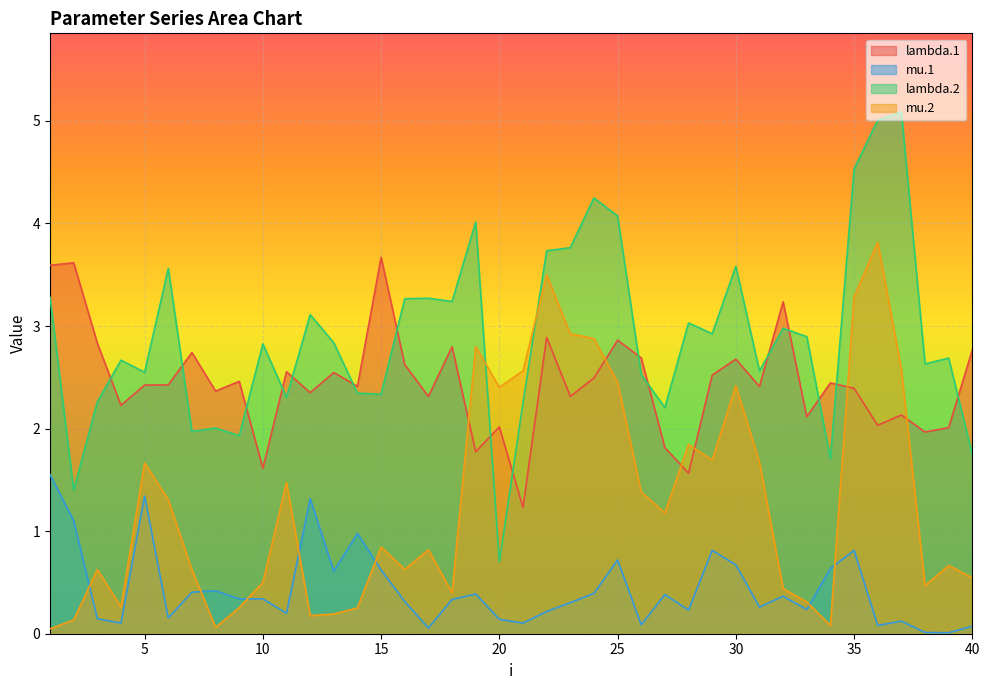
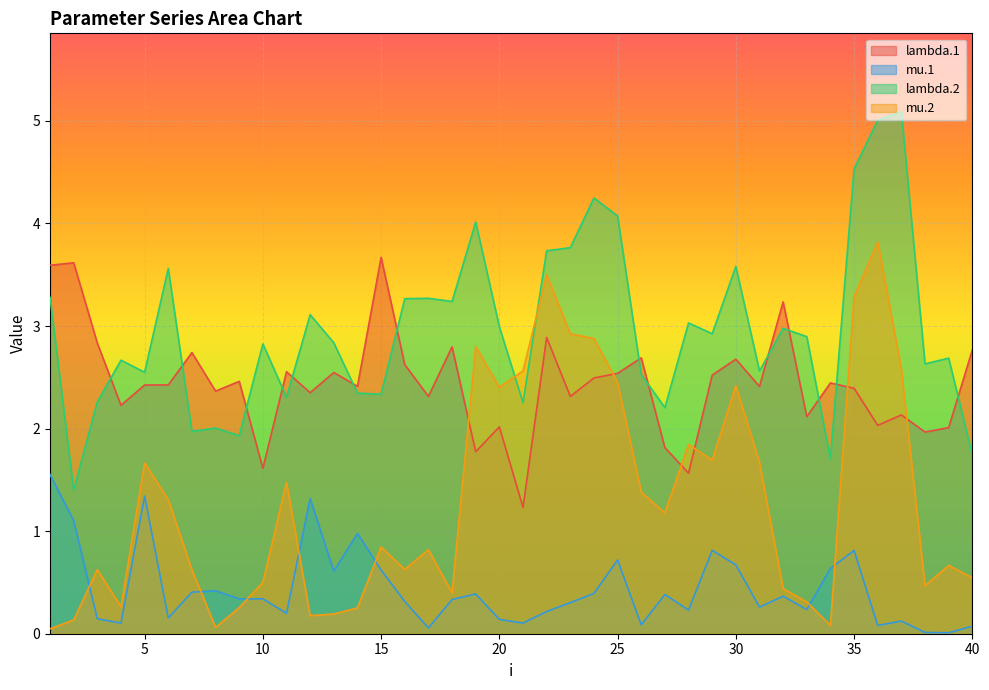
  {
    "lambda.1": {
      "5": 2.42,
      "10": 1.61,
      "15": 3.67,
      "20": 2.02,
-     "25": 2.86,
+     "25": 2.54,
      "30": 2.68,
      "35": 2.39,
      "40": 2.77
    },
    "mu.1": {
      "5": 1.34,
      "10": 0.34,
      "15": 0.62,
      "20": 0.14,
      "25": 0.72,
      "30": 0.67,
      "35": 0.81,
      "40": 0.07
    },
    "lambda.2": {
      "5": 2.55,
      "10": 2.83,
      "15": 2.33,
-     "20": 0.70,
+     "20": 2.99,
      "25": 4.07,
      "30": 3.58,
      "35": 4.53,
      "40": 1.74
    },
    "mu.2": {
      "5": 1.66,
      "10": 0.50,
      "15": 0.85,
      "20": 2.40,
      "25": 2.45,
      "30": 2.42,
      "35": 3.28,
      "40": 0.54
    }
  }
